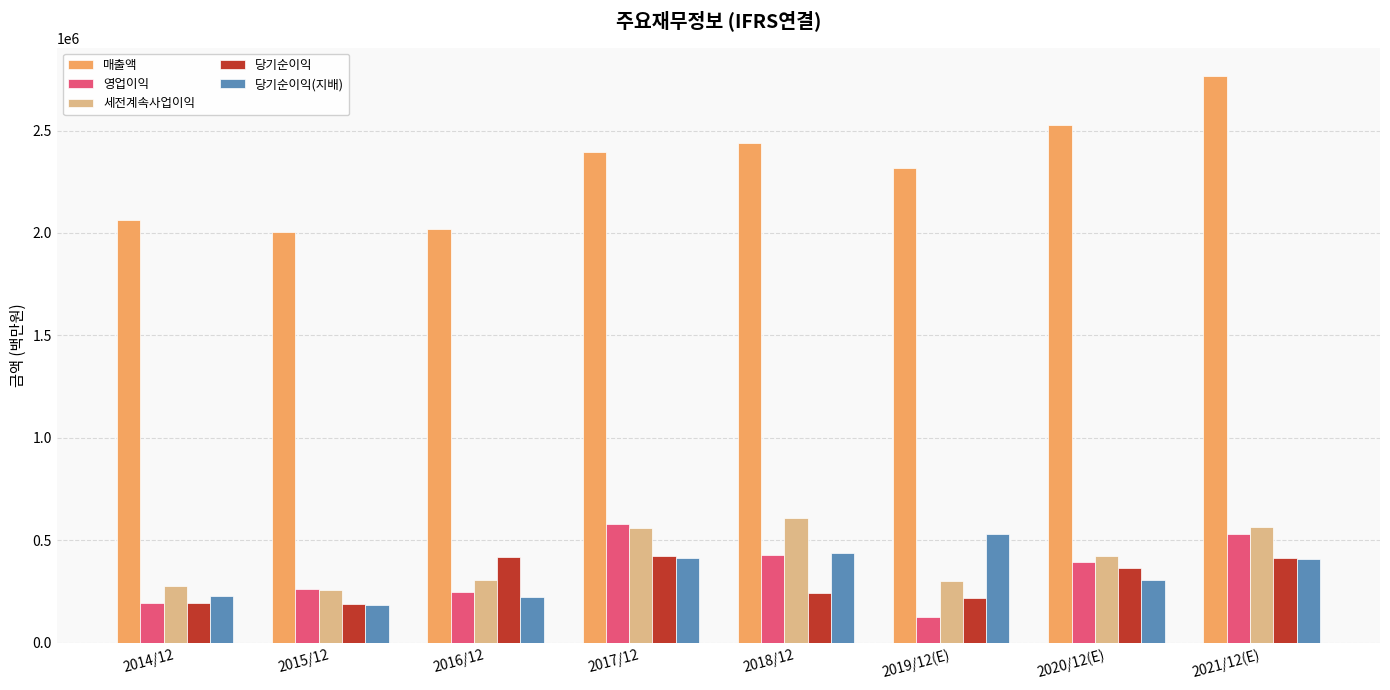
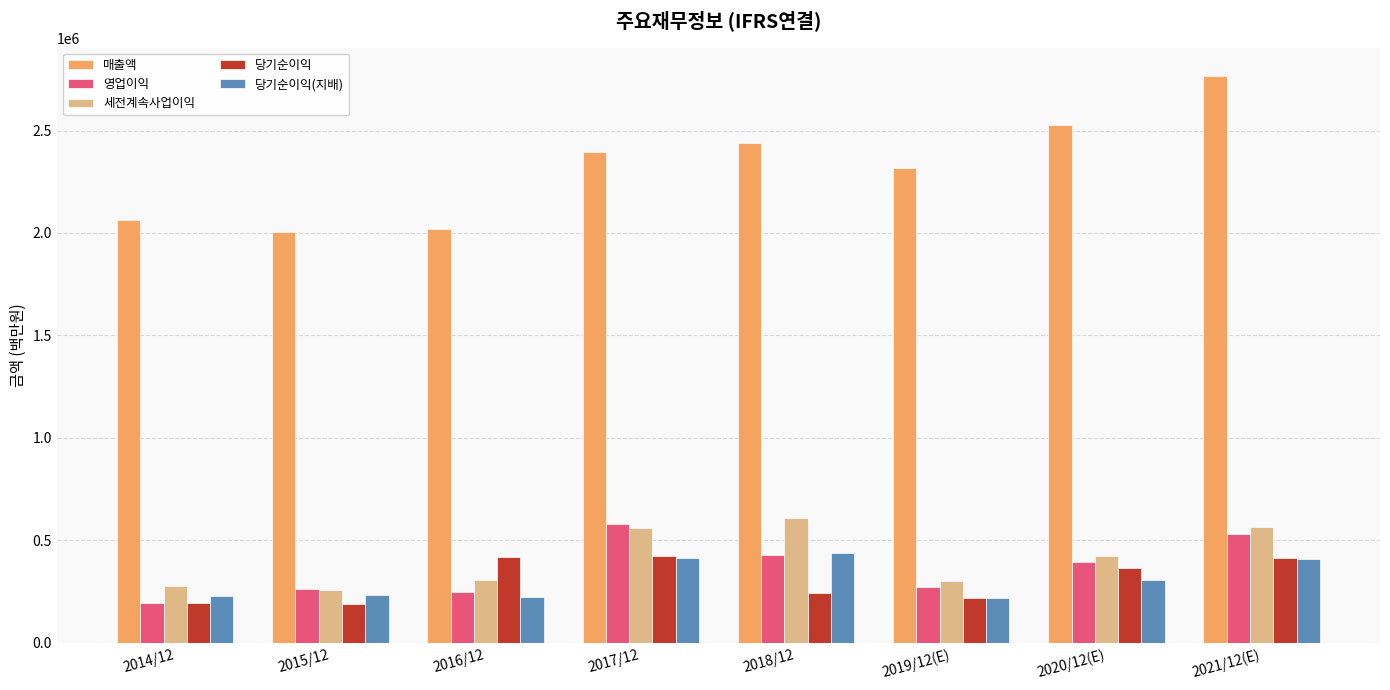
  {
    "영업이익": {
      "2014/12": 190000,
      "2015/12": 260000,
      "2016/12": 250000,
      "2017/12": 580000,
      "2018/12": 430000,
-     "2019/12(E)": 130000,
+     "2019/12(E)": 270000,
      "2020/12(E)": 400000,
      "2021/12(E)": 530000
    },
    "당기순이익": {
      "2014/12": 190000,
      "2015/12": 190000,
      "2016/12": 420000,
      "2017/12": 420000,
      "2018/12": 240000,
      "2019/12(E)": 220000,
      "2020/12(E)": 370000,
      "2021/12(E)": 410000
    },
    "당기순이익(지배)": {
      "2014/12": 230000,
-     "2015/12": 190000,
+     "2015/12": 240000,
      "2016/12": 220000,
      "2017/12": 410000,
      "2018/12": 440000,
-     "2019/12(E)": 530000,
+     "2019/12(E)": 220000,
      "2020/12(E)": 310000,
      "2021/12(E)": 410000
    }
  }
